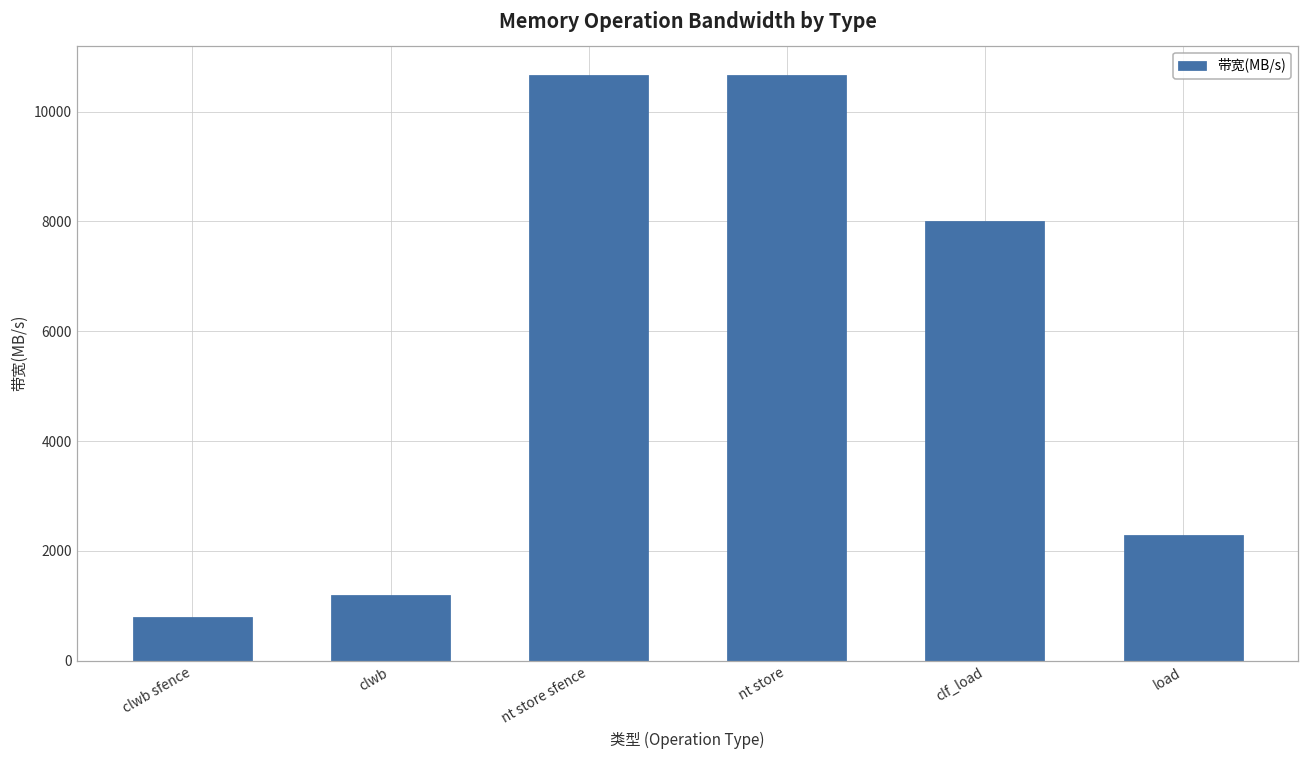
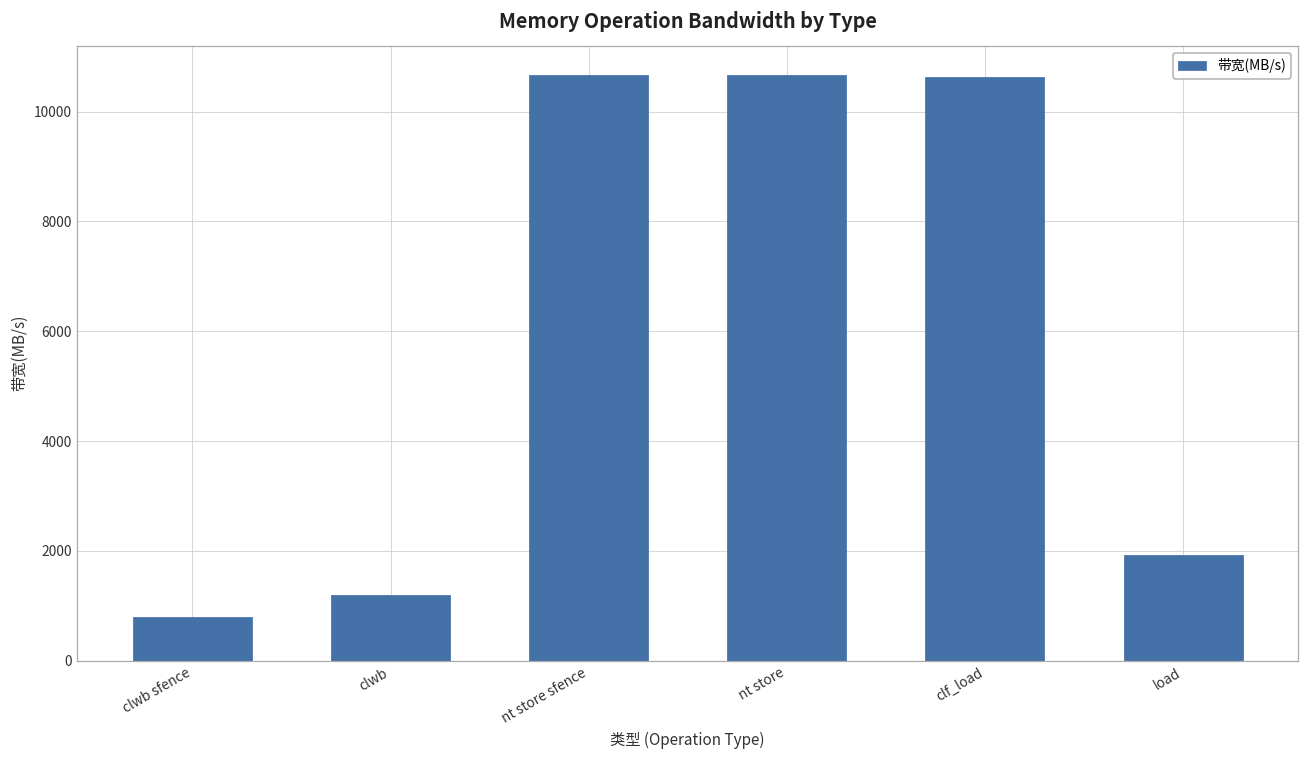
  {
    "clwb sfence": 800,
    "clwb": 1200,
    "nt store sfence": 10700,
    "nt store": 10700,
-   "clf_load": 8000,
-   "load": 2300
+   "clf_load": 10600,
+   "load": 1900
  }
